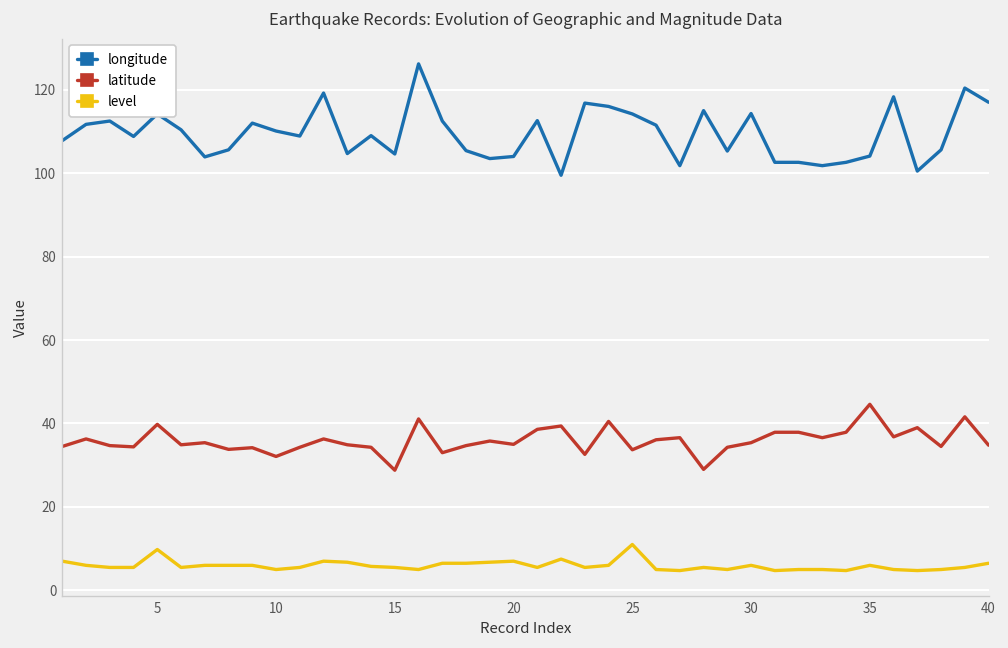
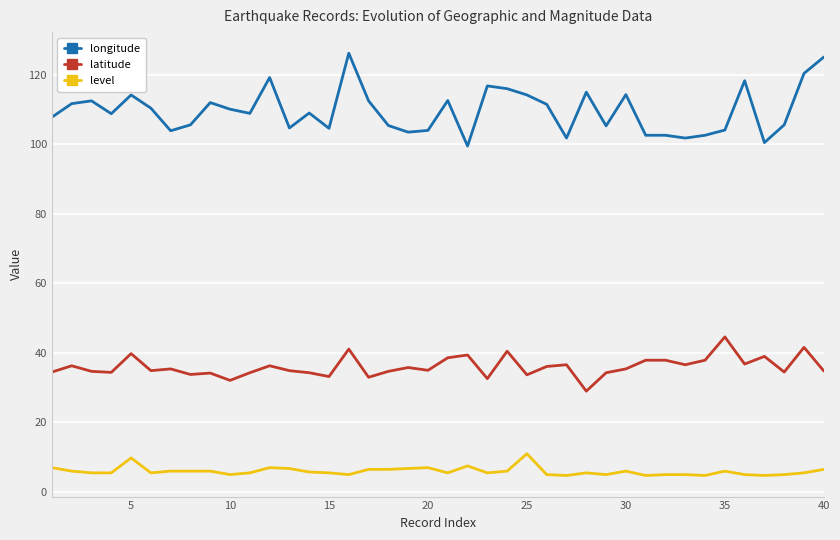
  {
    "longitude": {
      "5": 114,
      "10": 110,
      "15": 105,
      "20": 104,
      "25": 114,
      "30": 114,
      "35": 104,
-     "40": 117
+     "40": 125
    },
    "latitude": {
      "5": 40,
      "10": 32,
-     "15": 29,
+     "15": 33,
      "20": 35,
      "25": 34,
      "30": 35,
      "35": 45,
      "40": 35
    },
    "level": {
      "5": 10,
      "10": 5,
      "15": 6,
      "20": 7,
      "25": 11,
      "30": 6,
      "35": 6,
      "40": 7
    }
  }
